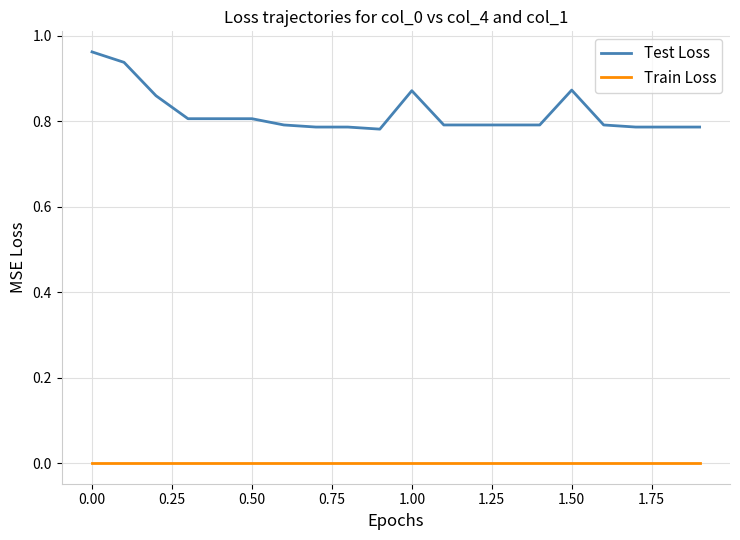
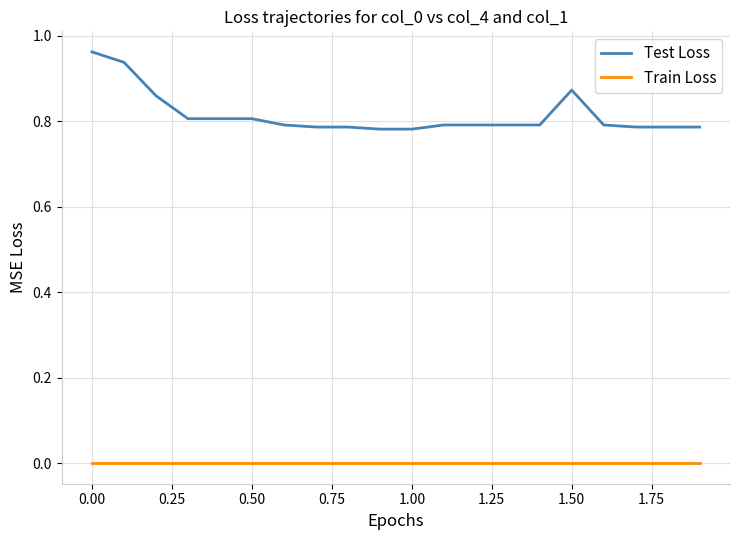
  {
    "Test Loss": {
      "0.00": 0.96,
      "0.50": 0.81,
-     "1.00": 0.87,
+     "1.00": 0.78,
      "1.50": 0.87
    },
    "Train Loss": {
      "0.00": 0.00,
      "0.50": 0.00,
      "1.00": 0.00,
      "1.50": 0.00
    }
  }
